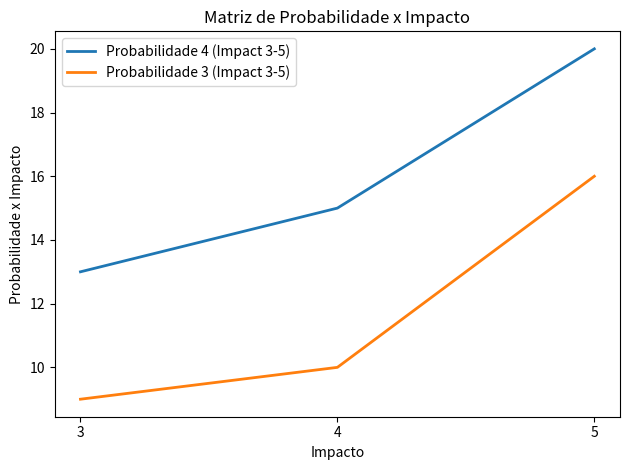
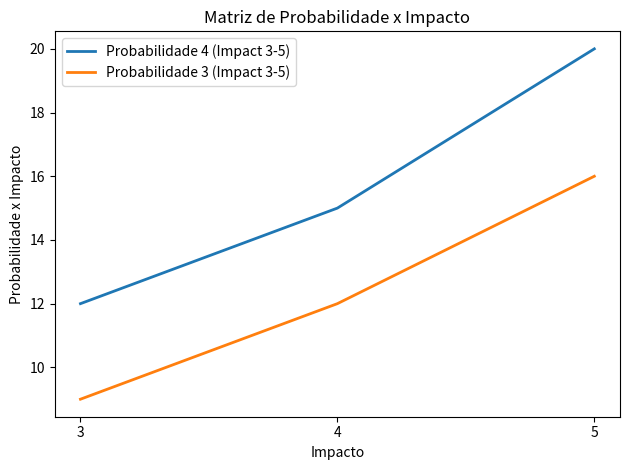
  {
    "Probabilidade 4 (Impact 3-5)": {
-     "3": 13,
+     "3": 12,
      "4": 15,
      "5": 20
    },
    "Probabilidade 3 (Impact 3-5)": {
      "3": 9,
-     "4": 10,
+     "4": 12,
      "5": 16
    }
  }
